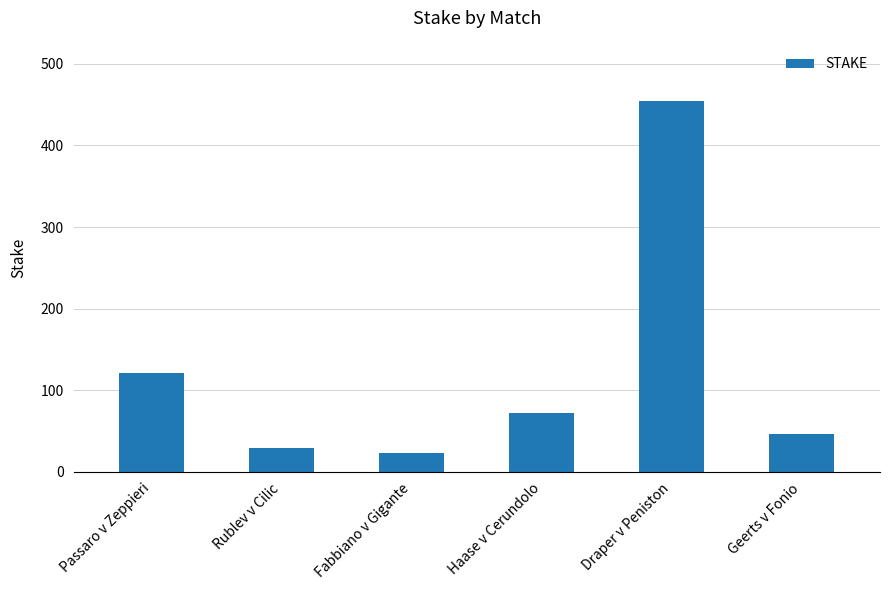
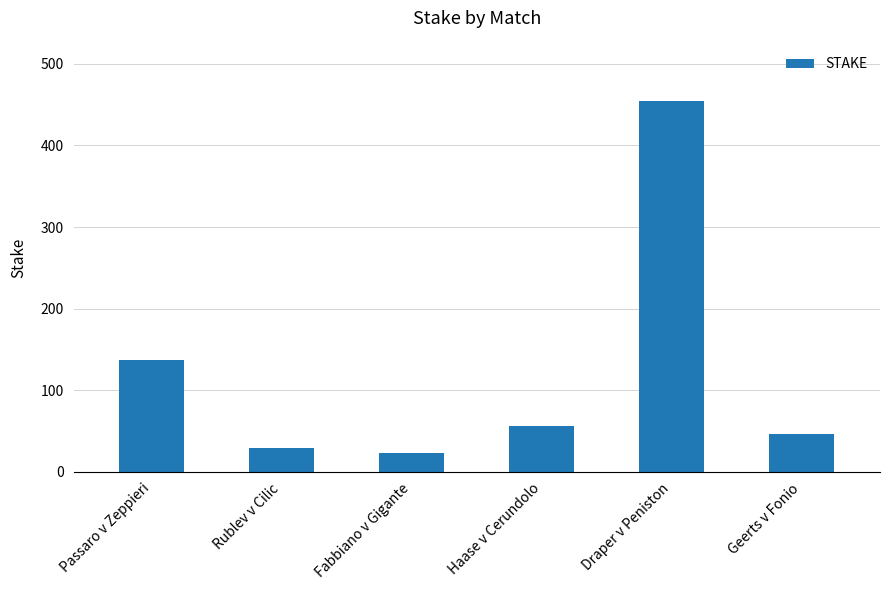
  {
-   "Passaro v Zeppieri": 120,
+   "Passaro v Zeppieri": 140,
    "Rublev v Cilic": 30,
    "Fabbiano v Gigante": 20,
-   "Haase v Cerundolo": 70,
+   "Haase v Cerundolo": 60,
    "Draper v Peniston": 460,
    "Geerts v Fonio": 50
  }
